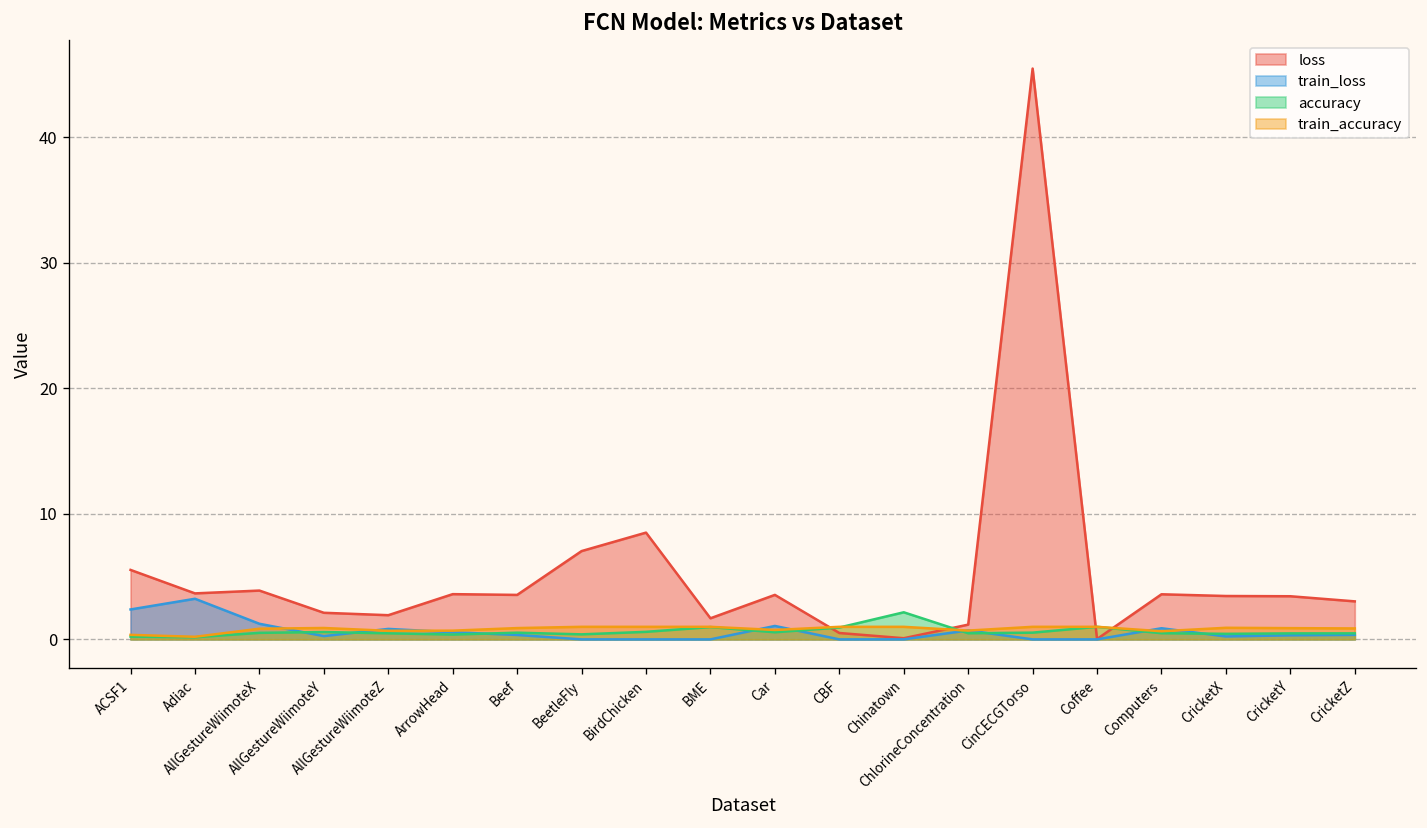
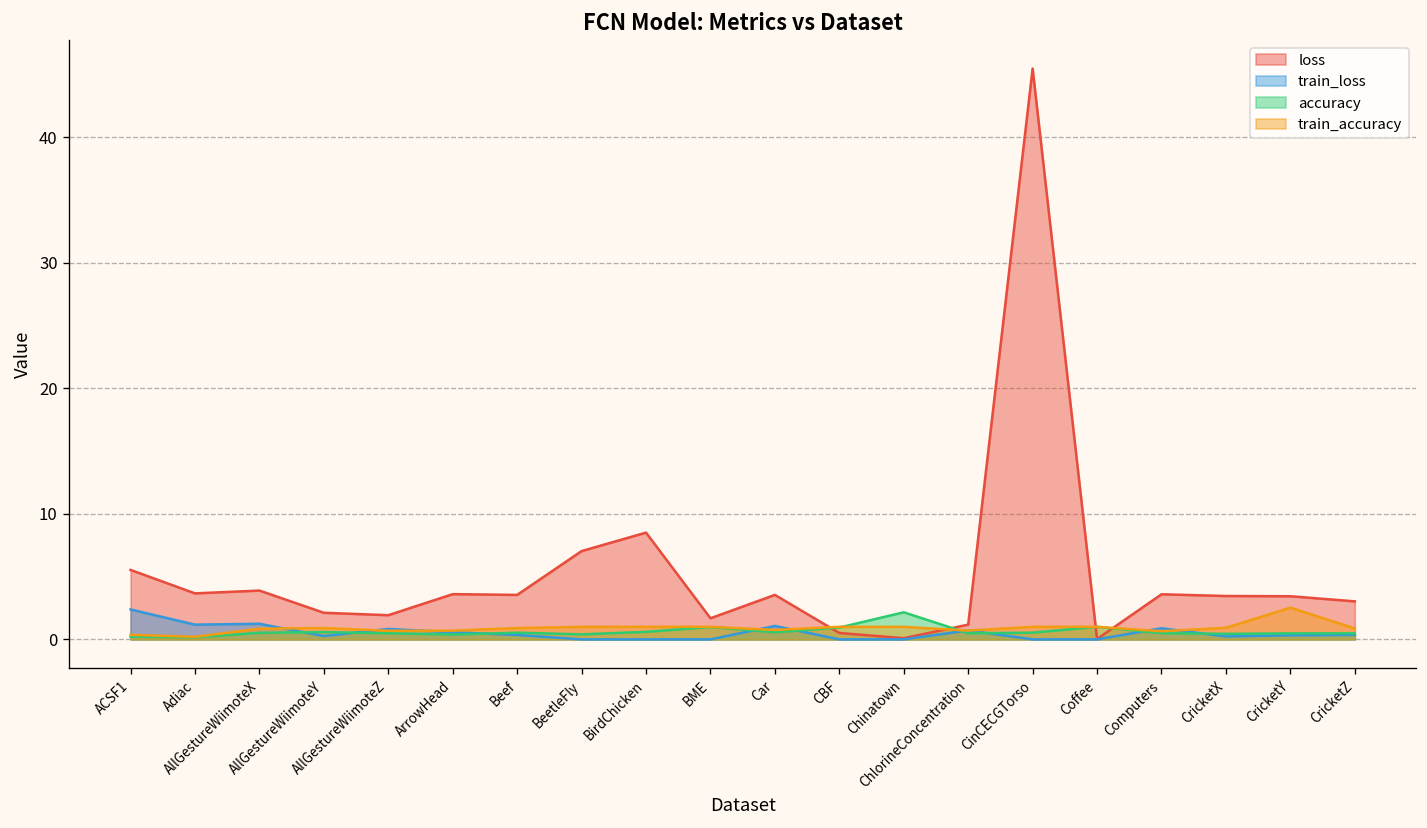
  {
    "loss": {
      "ACSF1": 5.5,
      "Adiac": 3.7,
      "AllGestureWiimoteX": 3.9,
      "AllGestureWiimoteY": 2.1,
      "AllGestureWiimoteZ": 1.9,
      "ArrowHead": 3.6,
      "Beef": 3.5,
      "BeetleFly": 7.0,
      "BirdChicken": 8.5,
      "BME": 1.7,
      "Car": 3.5,
      "CBF": 0.5,
      "ChlorineConcentration": 1.2,
      "CinCECGTorso": 45.5,
      "Computers": 3.6,
      "CricketX": 3.5,
      "CricketY": 3.4,
      "CricketZ": 3.0
    },
    "train_loss": {
      "ACSF1": 2.4,
-     "Adiac": 3.2,
+     "Adiac": 1.2,
      "AllGestureWiimoteX": 1.2,
      "AllGestureWiimoteY": 0.3,
      "BeetleFly": 0.0,
      "BirdChicken": 0.0,
      "BME": 0.0,
      "Car": 1.1,
      "CBF": 0.0,
      "CinCECGTorso": 0.0
    },
    "accuracy": {
      "AllGestureWiimoteX": 0.5,
      "AllGestureWiimoteY": 0.6,
      "BeetleFly": 0.4,
      "BirdChicken": 0.6,
      "Chinatown": 2.2,
      "CinCECGTorso": 0.5
    },
    "train_accuracy": {
      "AllGestureWiimoteX": 0.9,
      "AllGestureWiimoteY": 0.9,
      "Beef": 0.9,
      "BeetleFly": 1.0,
      "BirdChicken": 1.0,
      "Chinatown": 1.0,
      "CinCECGTorso": 1.0,
      "CricketX": 0.9,
-     "CricketY": 0.9,
+     "CricketY": 2.5,
      "CricketZ": 0.9
    }
  }
